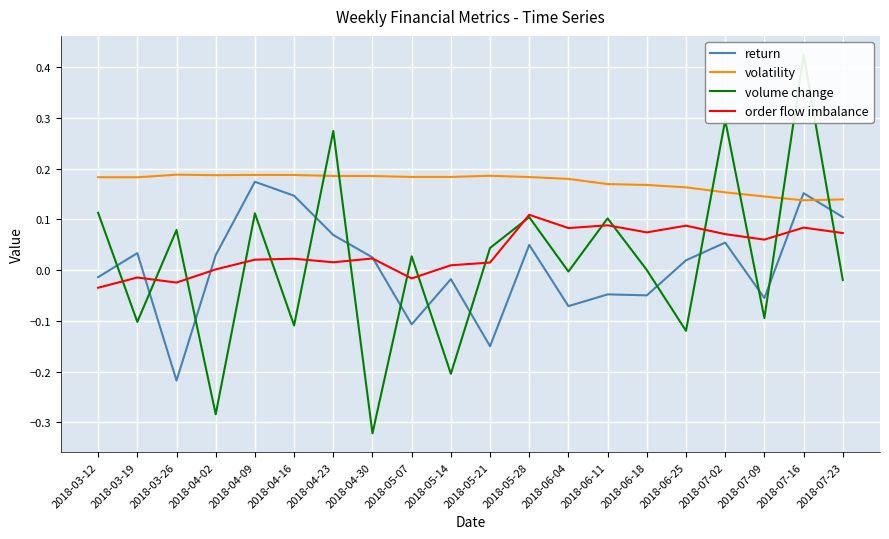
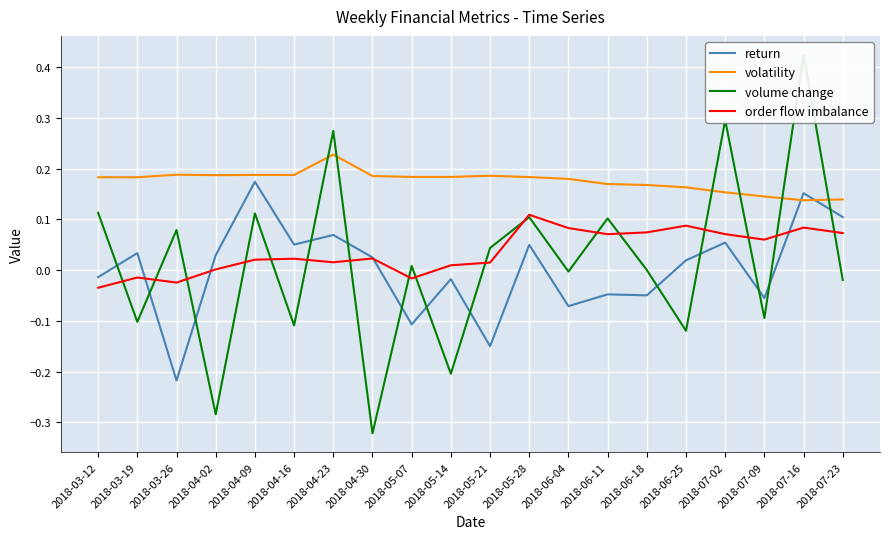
  {
    "return": {
      "2018-03-12": -0.01,
      "2018-03-19": 0.03,
      "2018-03-26": -0.22,
      "2018-04-02": 0.03,
      "2018-04-09": 0.17,
-     "2018-04-16": 0.15,
+     "2018-04-16": 0.05,
      "2018-04-23": 0.07,
      "2018-05-07": -0.11,
      "2018-05-14": -0.02,
      "2018-05-21": -0.15,
      "2018-05-28": 0.05,
      "2018-06-04": -0.07,
      "2018-06-11": -0.05,
      "2018-06-18": -0.05,
      "2018-06-25": 0.02,
      "2018-07-02": 0.05,
      "2018-07-09": -0.05,
      "2018-07-16": 0.15,
      "2018-07-23": 0.10
    },
    "volatility": {
      "2018-03-12": 0.18,
      "2018-03-19": 0.18,
      "2018-03-26": 0.19,
      "2018-04-02": 0.19,
      "2018-04-09": 0.19,
      "2018-04-16": 0.19,
-     "2018-04-23": 0.19,
+     "2018-04-23": 0.23,
      "2018-04-30": 0.19,
      "2018-05-07": 0.18,
      "2018-05-14": 0.18,
      "2018-05-21": 0.19,
      "2018-05-28": 0.18,
      "2018-06-04": 0.18,
      "2018-06-11": 0.17,
      "2018-06-18": 0.17,
      "2018-06-25": 0.16,
      "2018-07-02": 0.15,
      "2018-07-09": 0.15,
      "2018-07-16": 0.14,
      "2018-07-23": 0.14
    },
    "volume change": {
      "2018-03-12": 0.11,
      "2018-03-19": -0.10,
      "2018-03-26": 0.08,
      "2018-04-02": -0.28,
      "2018-04-09": 0.11,
      "2018-04-16": -0.11,
      "2018-04-23": 0.27,
      "2018-04-30": -0.32,
-     "2018-05-07": 0.03,
+     "2018-05-07": 0.01,
      "2018-05-14": -0.20,
      "2018-05-21": 0.04,
      "2018-06-04": 0.00,
      "2018-06-11": 0.10,
      "2018-06-18": 0.00,
      "2018-06-25": -0.12,
      "2018-07-09": -0.09,
      "2018-07-23": -0.02
    },
    "order flow imbalance": {
      "2018-03-12": -0.03,
      "2018-03-19": -0.01,
      "2018-03-26": -0.02,
      "2018-04-02": 0.00,
      "2018-04-09": 0.02,
      "2018-04-16": 0.02,
      "2018-04-23": 0.02,
      "2018-05-07": -0.02,
      "2018-05-14": 0.01,
      "2018-05-21": 0.02,
      "2018-06-04": 0.08,
-     "2018-06-11": 0.09,
+     "2018-06-11": 0.07,
      "2018-06-18": 0.07,
      "2018-06-25": 0.09,
      "2018-07-02": 0.07,
      "2018-07-09": 0.06,
      "2018-07-16": 0.08,
      "2018-07-23": 0.07
    }
  }
